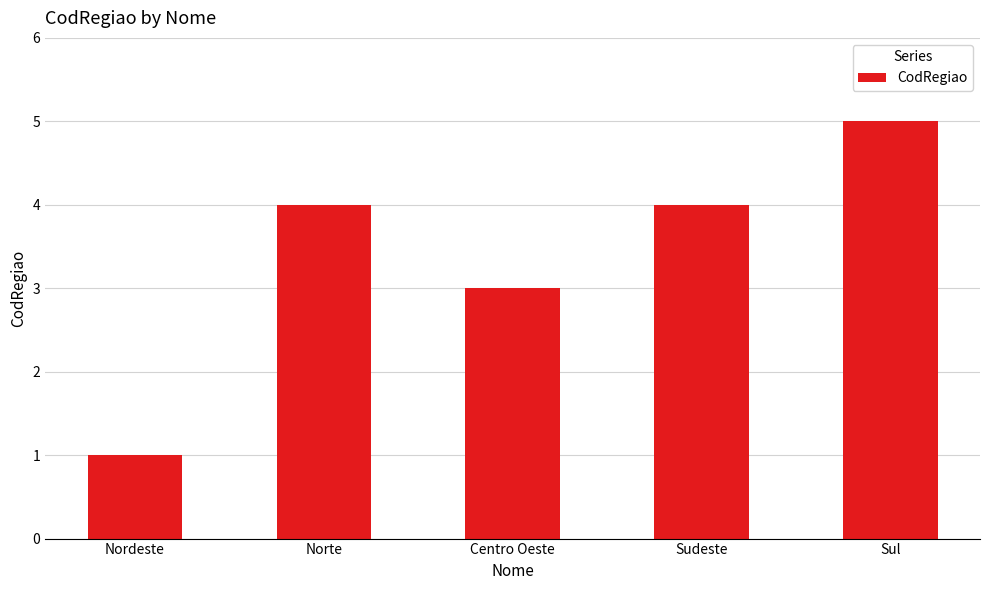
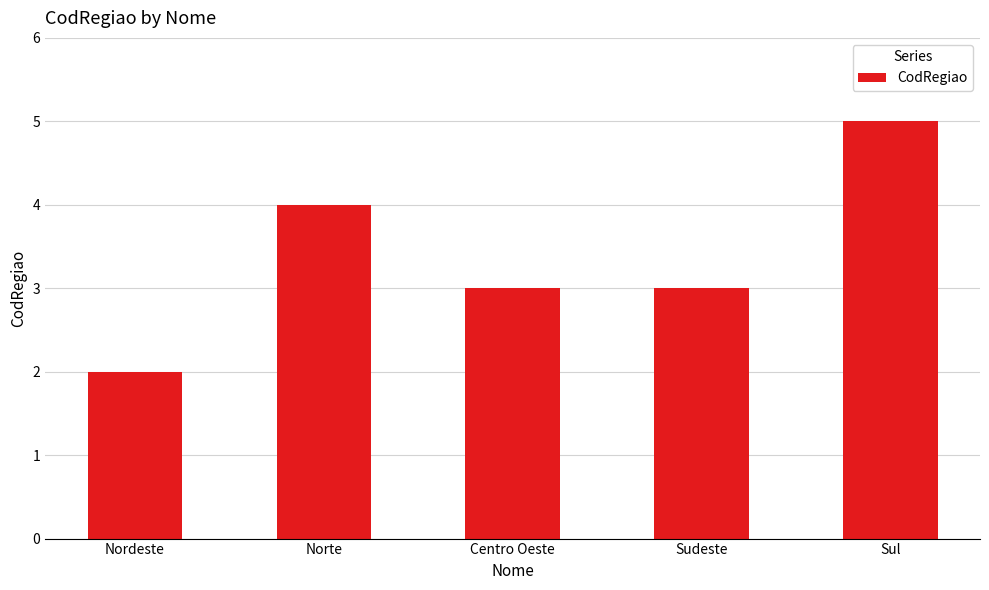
  {
-   "Nordeste": 1,
+   "Nordeste": 2,
    "Norte": 4,
    "Centro Oeste": 3,
-   "Sudeste": 4,
+   "Sudeste": 3,
    "Sul": 5
  }
